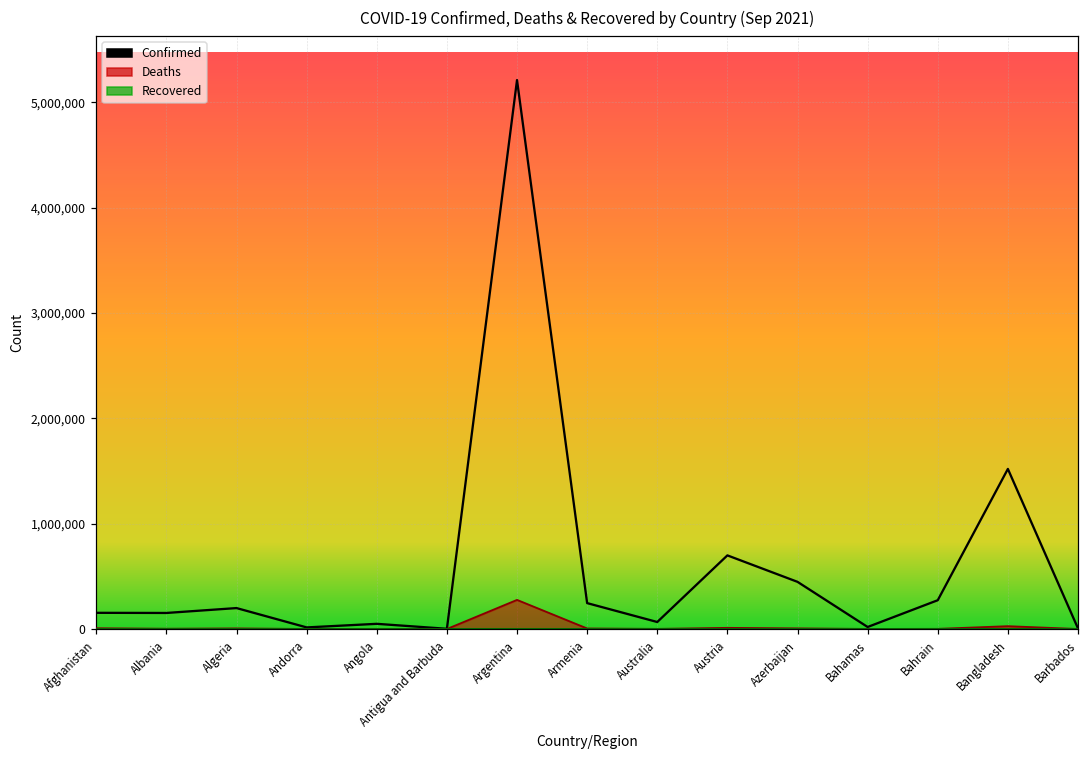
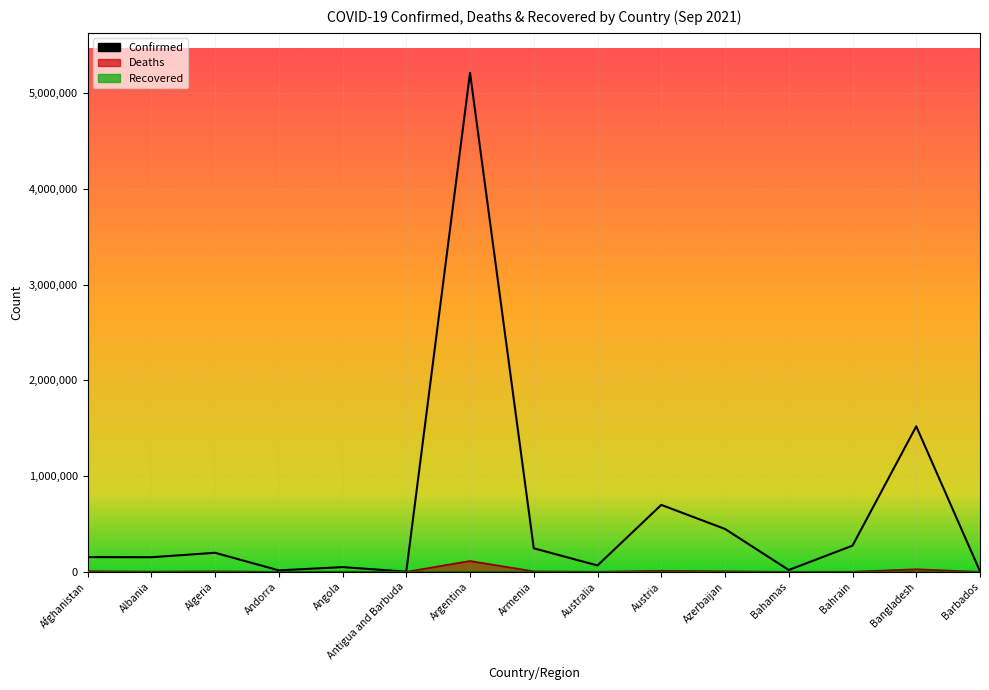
  {
    "Deaths": {
-     "Argentina": "300,000"
+     "Argentina": "100,000"
    },
    "Recovered": {
      "Argentina": "0"
    }
  }
